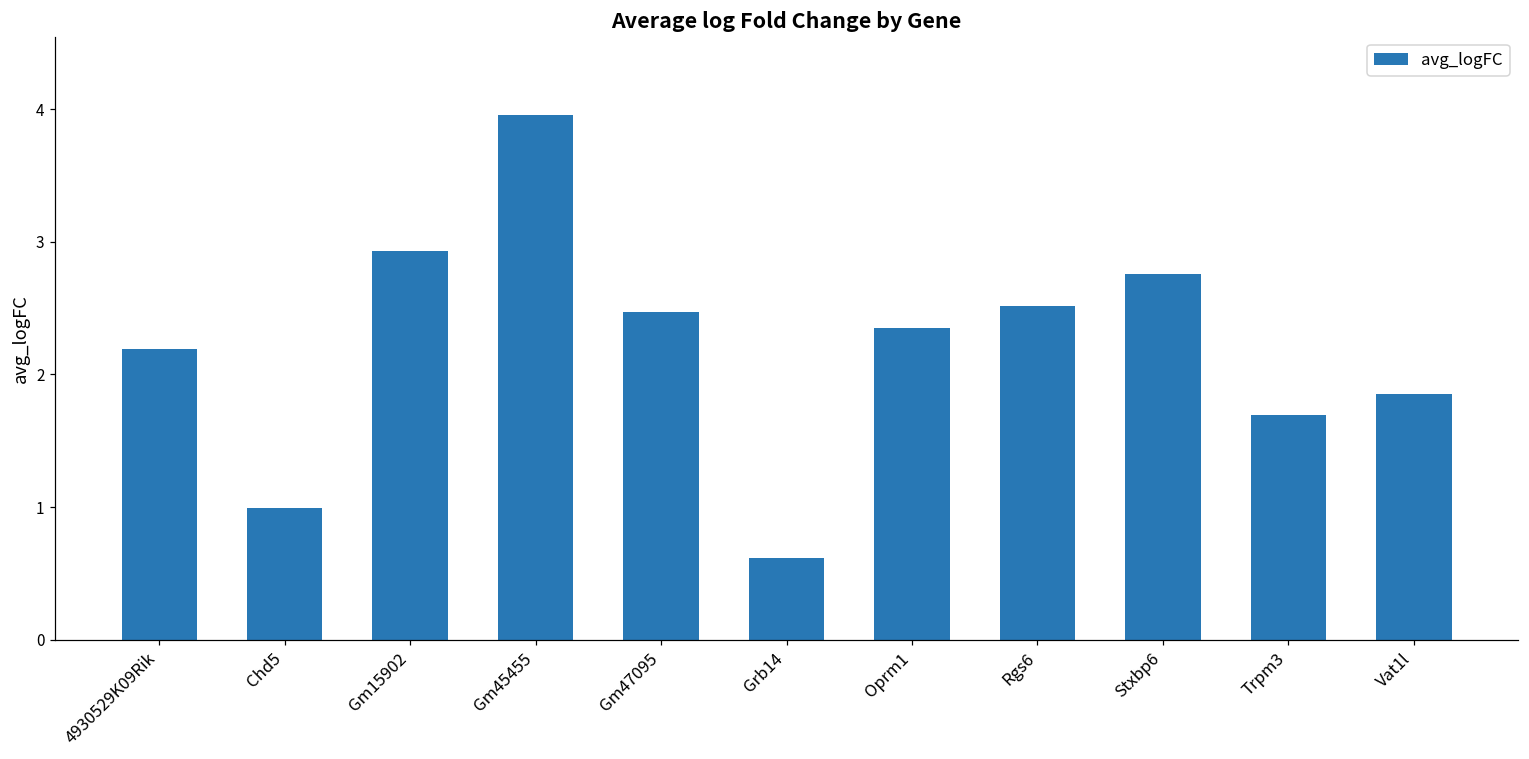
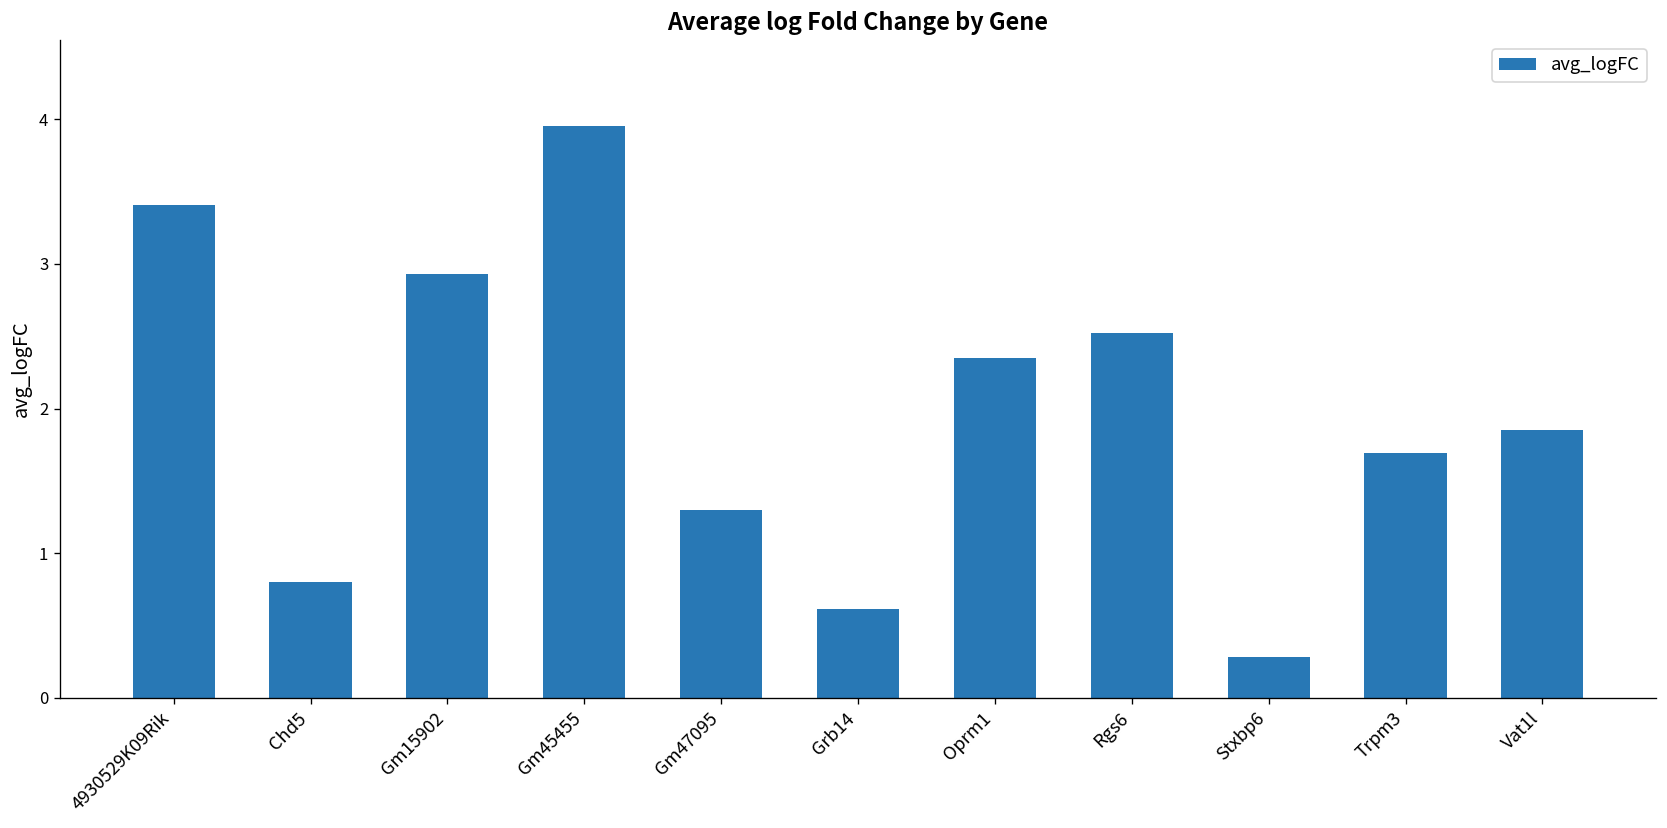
  {
-   "4930529K09Rik": 2.19,
-   "Chd5": 1.00,
+   "4930529K09Rik": 3.41,
+   "Chd5": 0.80,
    "Gm15902": 2.93,
    "Gm45455": 3.95,
-   "Gm47095": 2.47,
+   "Gm47095": 1.30,
    "Grb14": 0.62,
    "Oprm1": 2.35,
    "Rgs6": 2.52,
-   "Stxbp6": 2.76,
+   "Stxbp6": 0.28,
    "Trpm3": 1.70,
    "Vat1l": 1.85
  }
